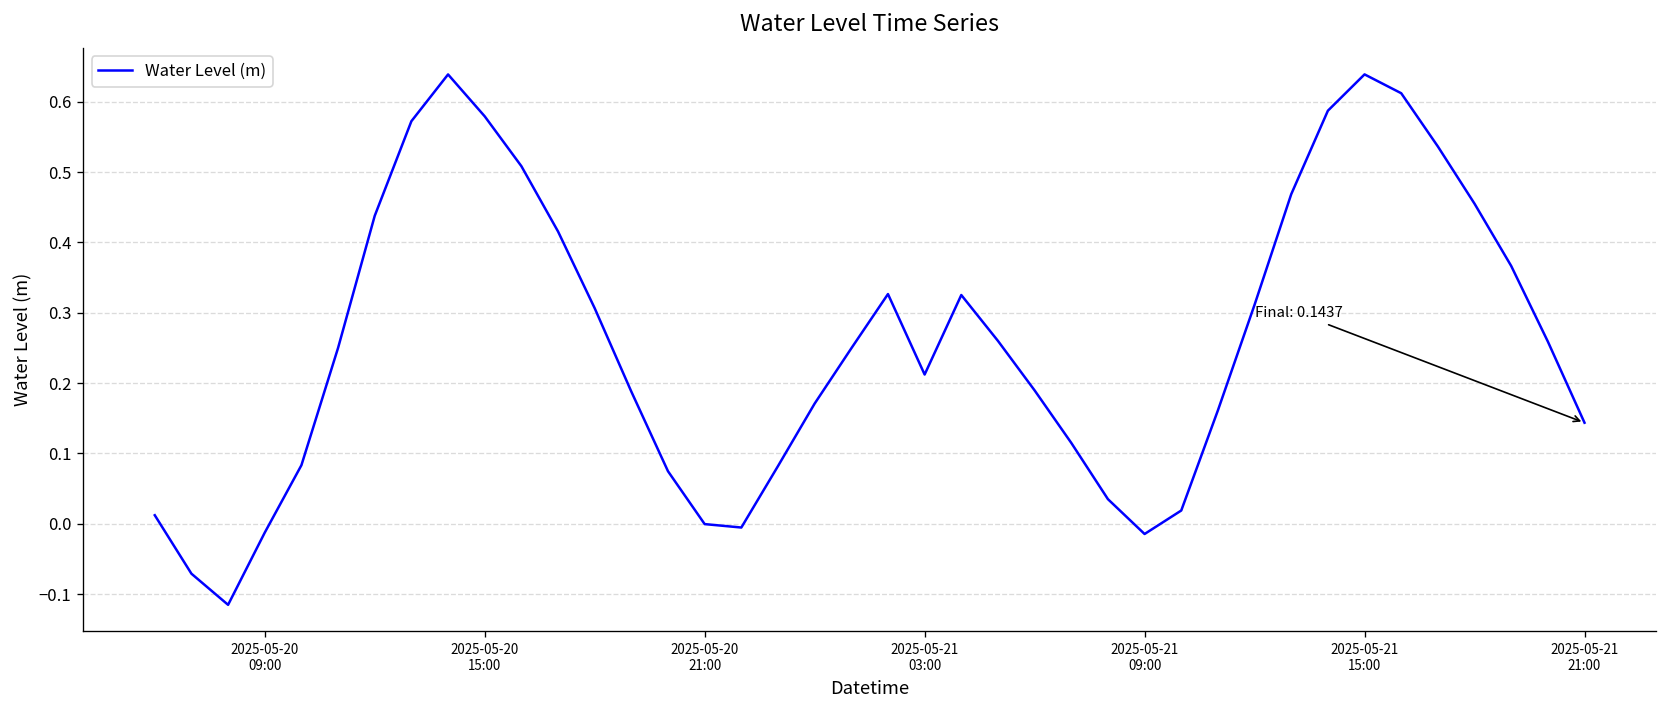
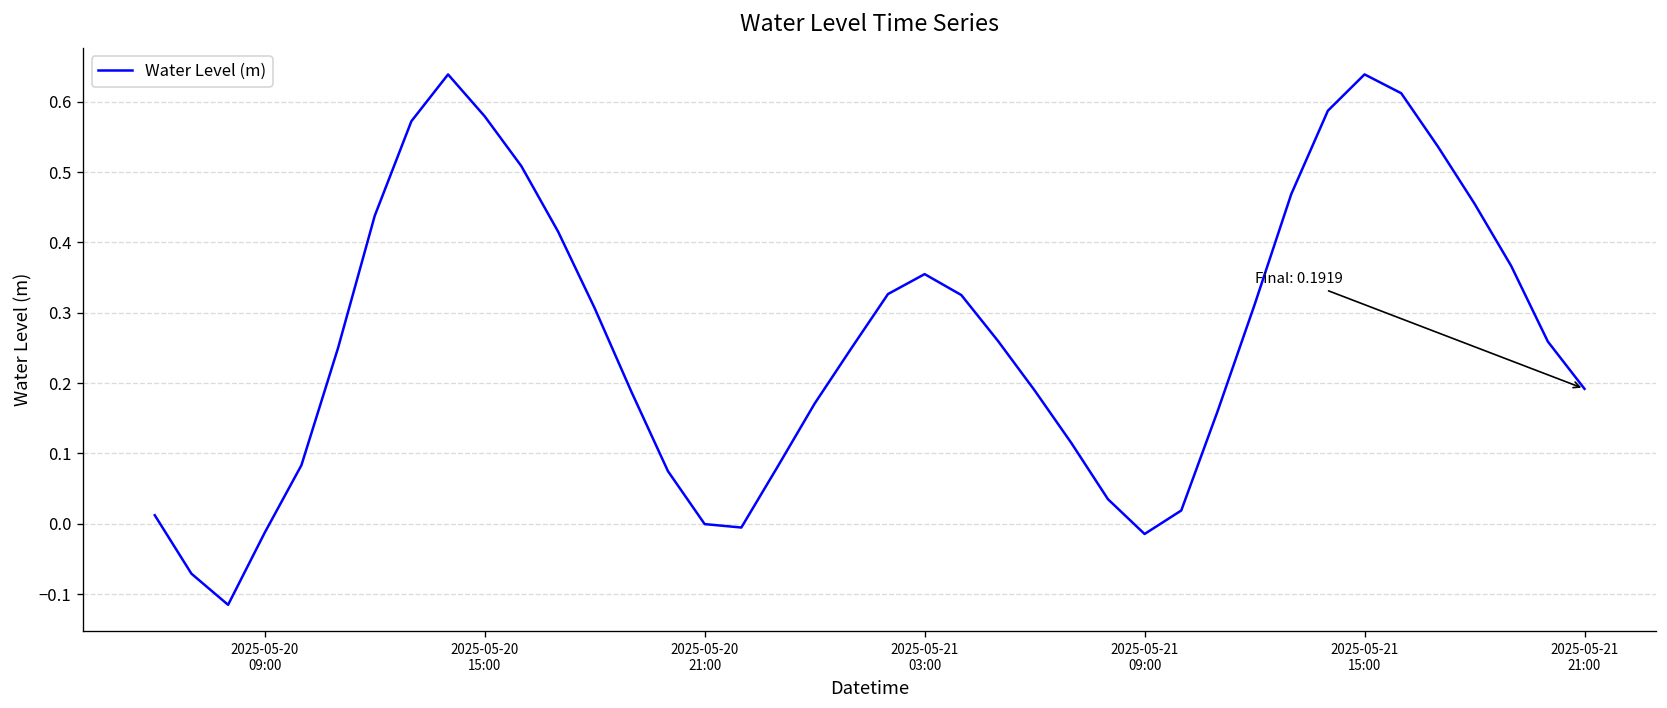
  {
-   "2025-05-21 03:00": 0.21,
-   "2025-05-21 21:00": 0.1437
+   "2025-05-21 03:00": 0.36,
+   "2025-05-21 21:00": 0.1919
  }
